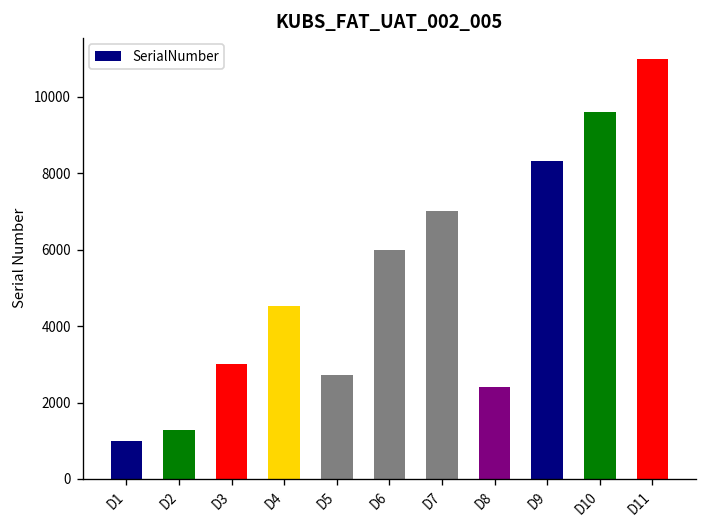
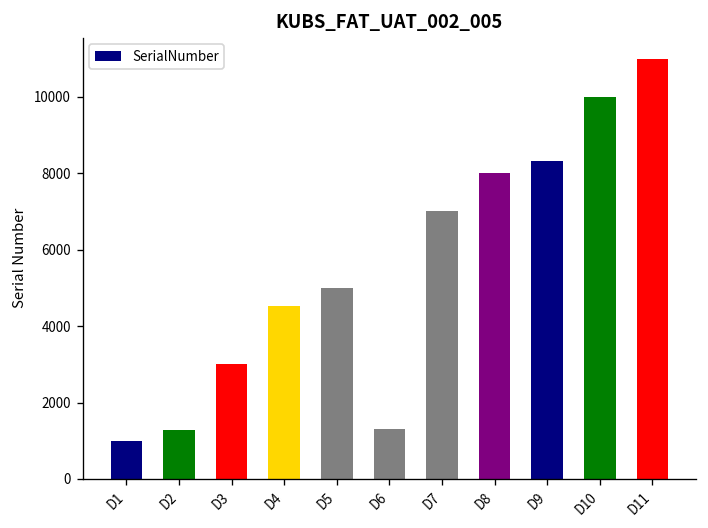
  {
    "D1": 1000,
    "D2": 1300,
    "D3": 3000,
    "D4": 4500,
-   "D5": 2700,
-   "D6": 6000,
+   "D5": 5000,
+   "D6": 1300,
    "D7": 7000,
-   "D8": 2400,
+   "D8": 8000,
    "D9": 8300,
-   "D10": 9600,
+   "D10": 10000,
    "D11": 11000
  }
